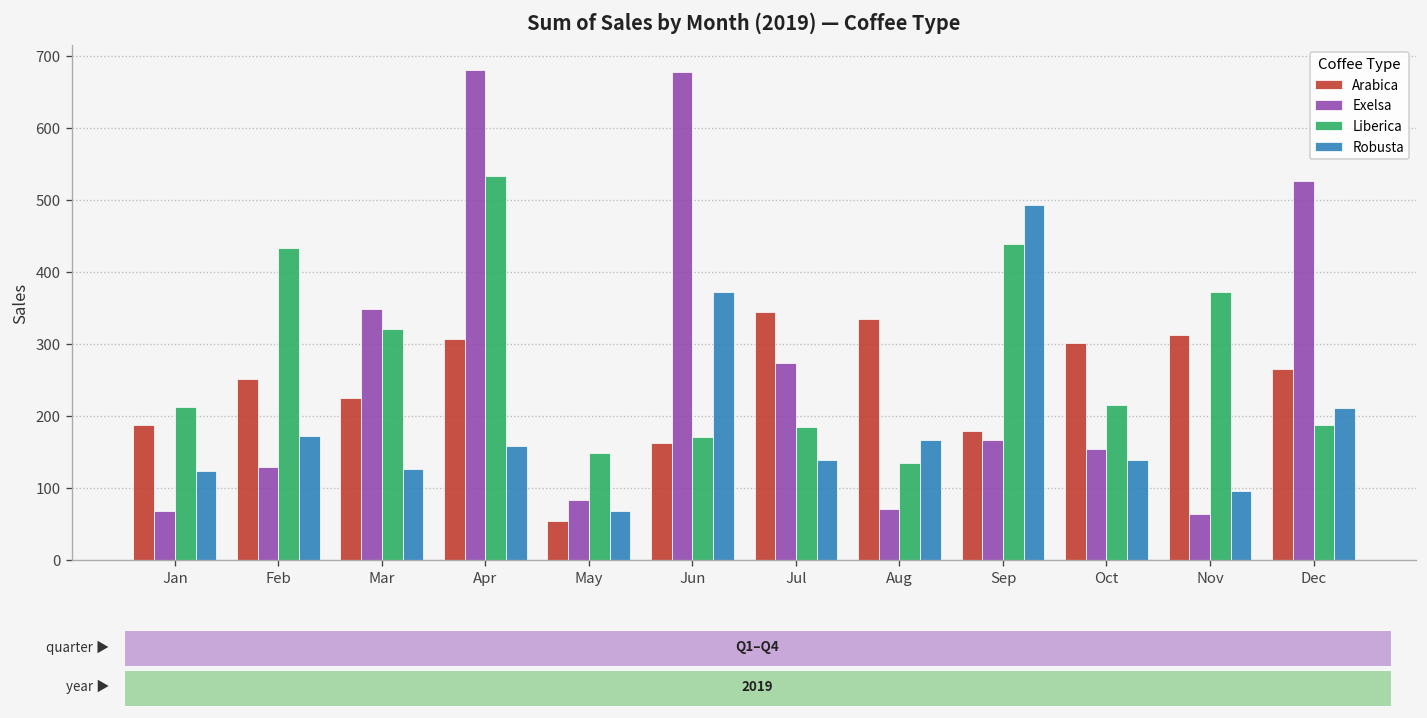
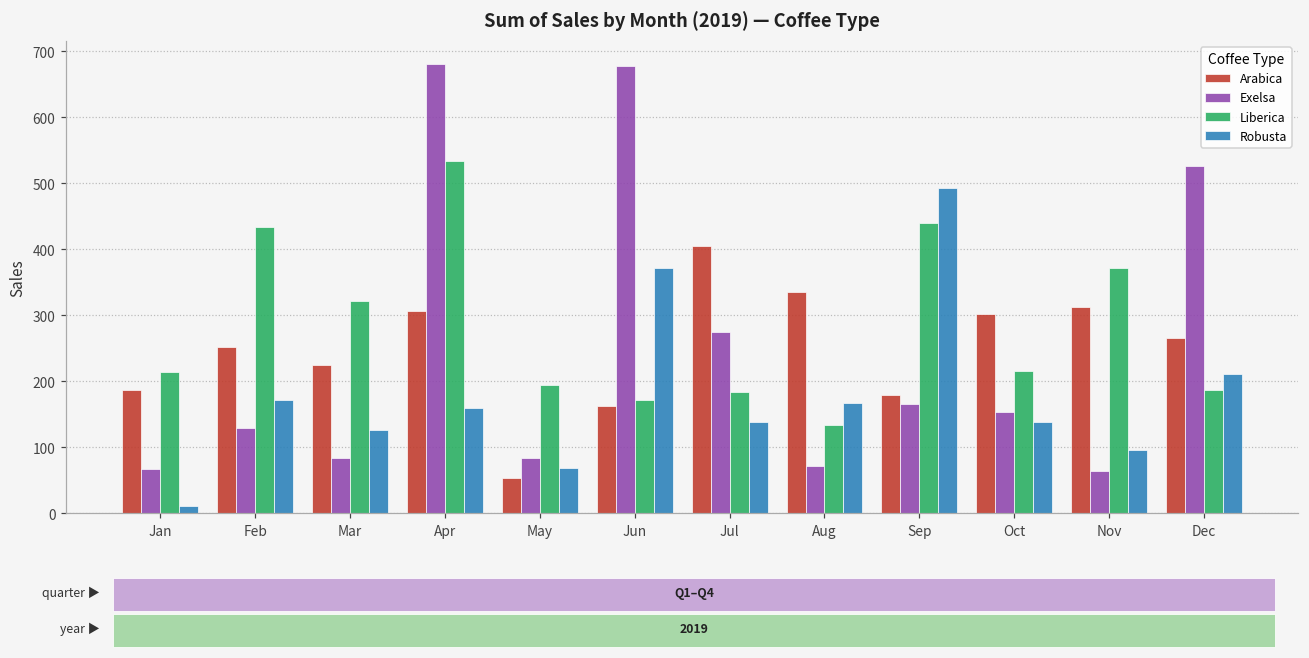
  {
    "Arabica": {
      "Jan": 190,
      "Feb": 250,
      "Mar": 220,
      "Apr": 310,
      "May": 50,
      "Jun": 160,
-     "Jul": 350,
+     "Jul": 410,
      "Aug": 330,
      "Sep": 180,
      "Oct": 300,
      "Nov": 310,
      "Dec": 270
    },
    "Exelsa": {
      "Jan": 70,
      "Feb": 130,
-     "Mar": 350,
+     "Mar": 80,
      "Apr": 680,
      "May": 80,
      "Jun": 680,
      "Jul": 270,
      "Aug": 70,
      "Sep": 170,
      "Oct": 150,
      "Nov": 60,
      "Dec": 530
    },
    "Liberica": {
      "Jan": 210,
      "Feb": 430,
      "Mar": 320,
      "Apr": 530,
-     "May": 150,
+     "May": 190,
      "Jun": 170,
      "Jul": 180,
      "Aug": 130,
      "Sep": 440,
      "Oct": 220,
      "Nov": 370,
      "Dec": 190
    },
    "Robusta": {
-     "Jan": 120,
+     "Jan": 10,
      "Feb": 170,
      "Mar": 130,
      "Apr": 160,
      "May": 70,
      "Jun": 370,
      "Jul": 140,
      "Aug": 170,
      "Sep": 490,
      "Oct": 140,
      "Nov": 100,
      "Dec": 210
    }
  }
